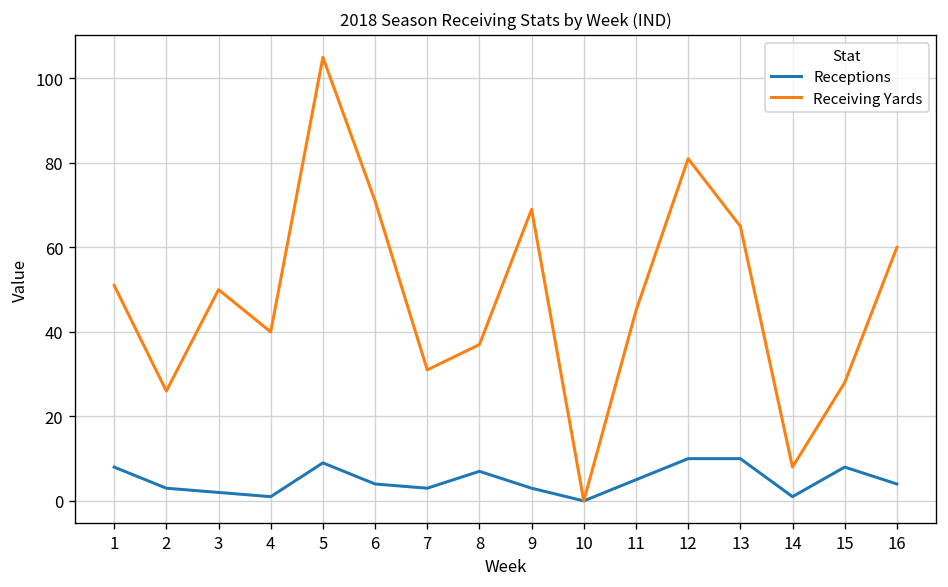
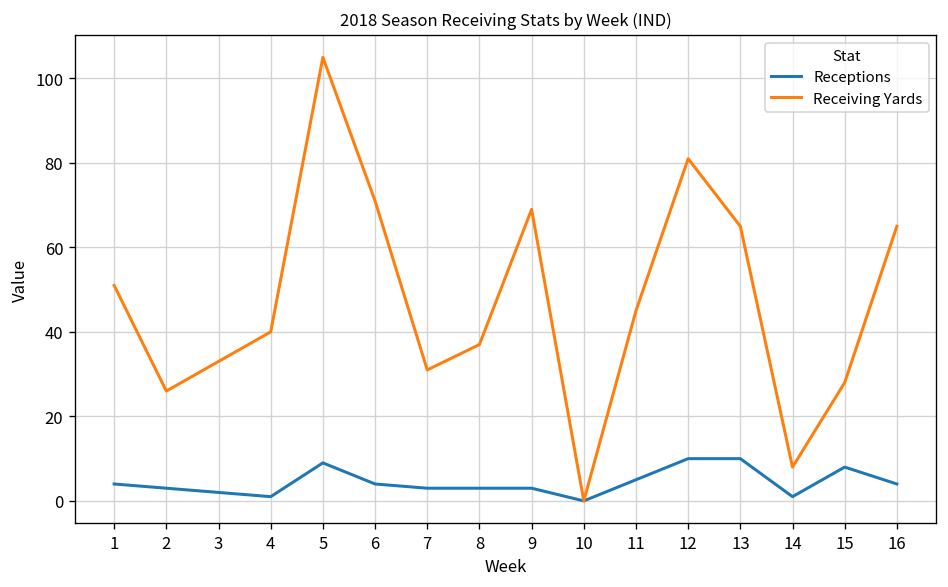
  {
    "Receptions": {
-     "1": 8,
+     "1": 4,
      "2": 3,
      "3": 2,
      "4": 1,
      "5": 9,
      "6": 4,
      "7": 3,
-     "8": 7,
+     "8": 3,
      "9": 3,
      "11": 5,
      "12": 10,
      "13": 10,
      "14": 1,
      "15": 8,
      "16": 4
    },
    "Receiving Yards": {
      "1": 51,
      "2": 26,
-     "3": 50,
+     "3": 33,
      "4": 40,
      "5": 105,
      "6": 71,
      "7": 31,
      "8": 37,
      "9": 69,
      "11": 45,
      "12": 81,
      "13": 65,
      "14": 8,
      "15": 28,
-     "16": 60
+     "16": 65
    }
  }
